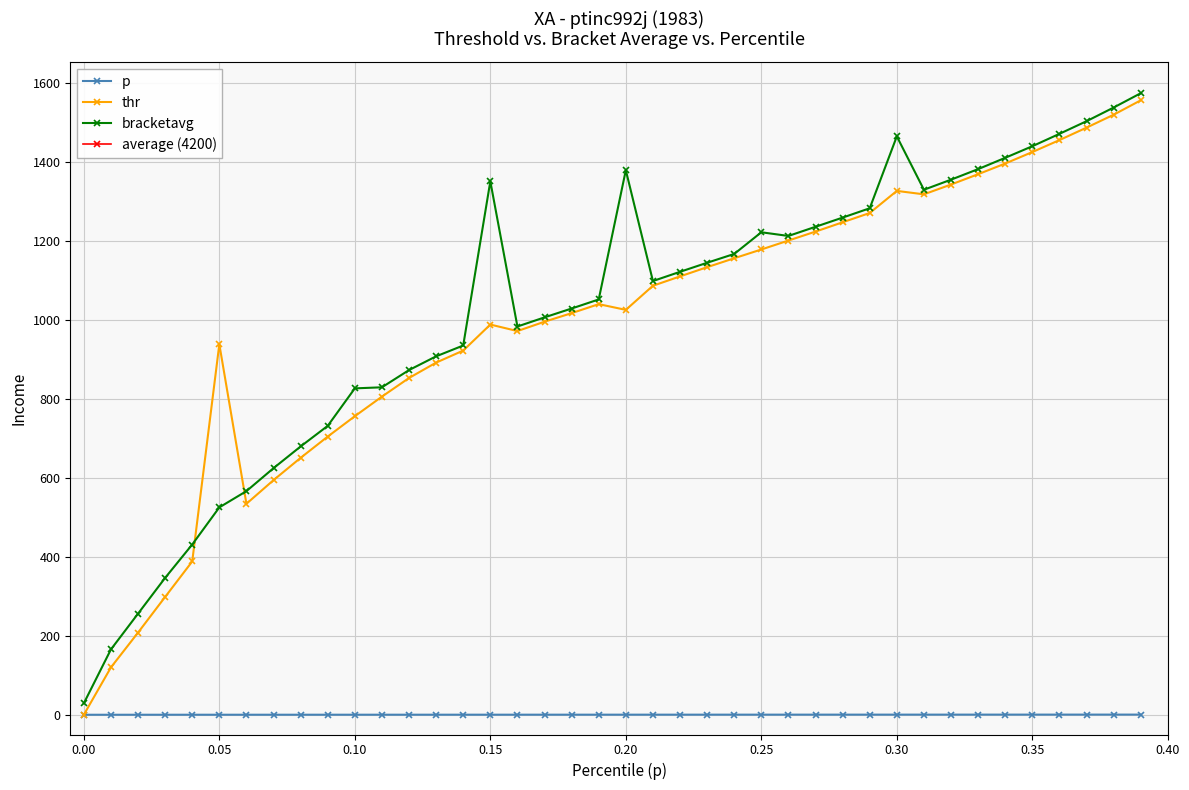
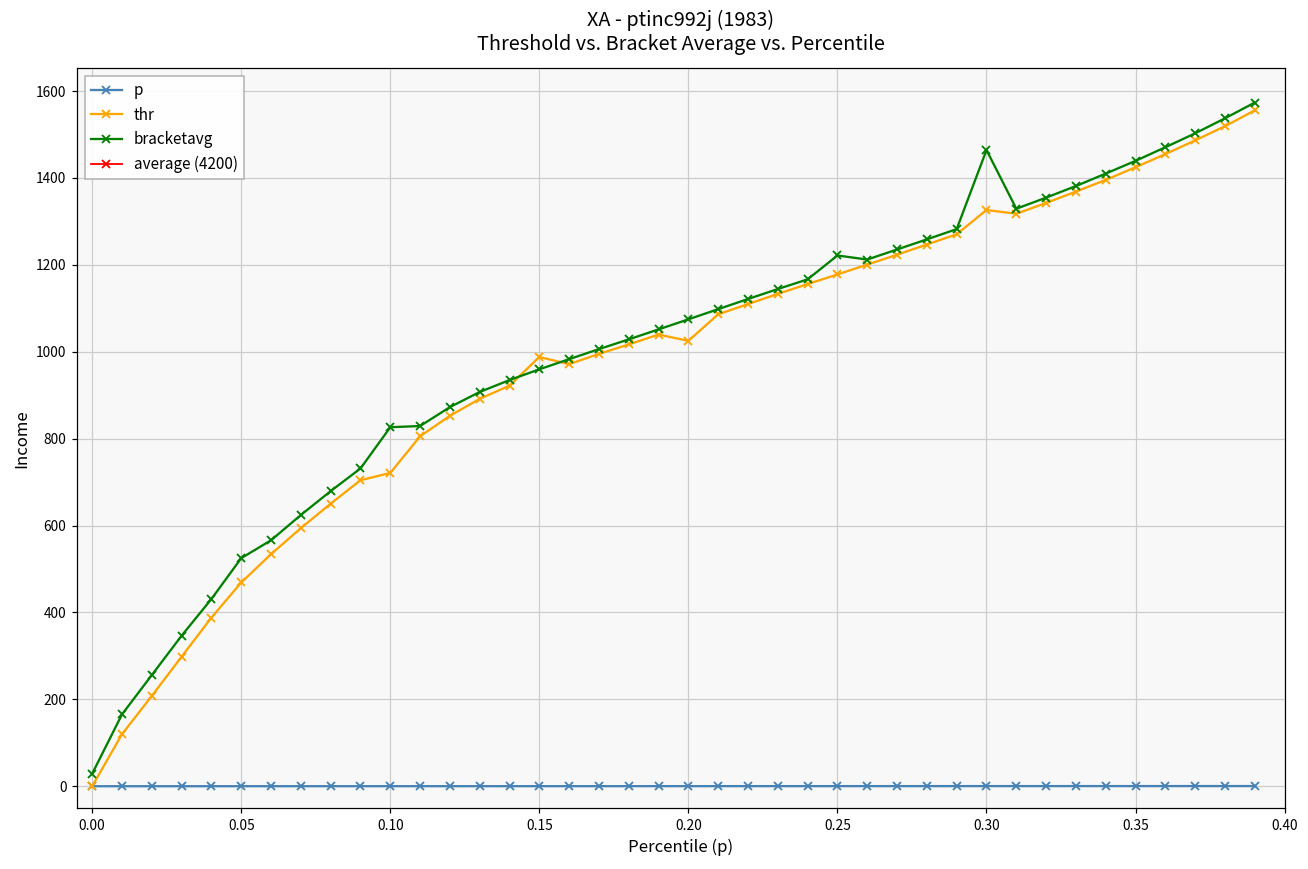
  {
    "p": {
      "0.05": 0,
      "0.10": 0,
      "0.15": 0,
      "0.20": 0,
      "0.25": 0,
      "0.30": 0,
      "0.35": 0
    },
    "thr": {
-     "0.05": 940,
-     "0.10": 760,
+     "0.05": 470,
+     "0.10": 720,
      "0.15": 990,
      "0.20": 1030,
      "0.25": 1180,
      "0.30": 1330,
      "0.35": 1420
    },
    "bracketavg": {
      "0.00": 30,
      "0.05": 530,
      "0.10": 830,
-     "0.15": 1350,
-     "0.20": 1380,
+     "0.15": 960,
+     "0.20": 1070,
      "0.25": 1220,
      "0.30": 1460,
      "0.35": 1440
    }
  }
